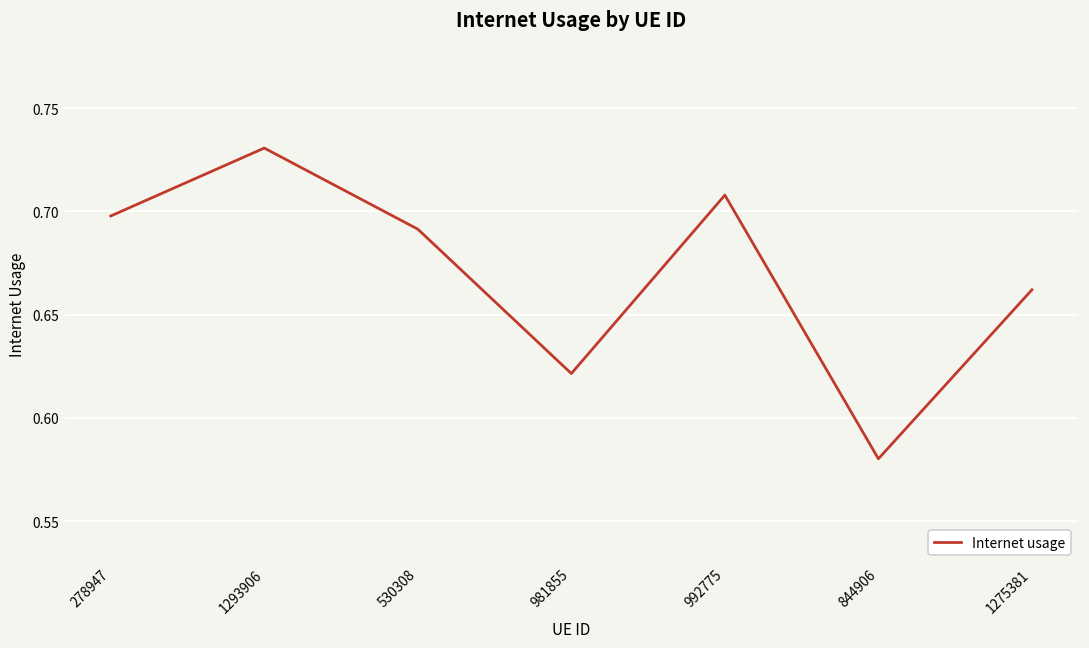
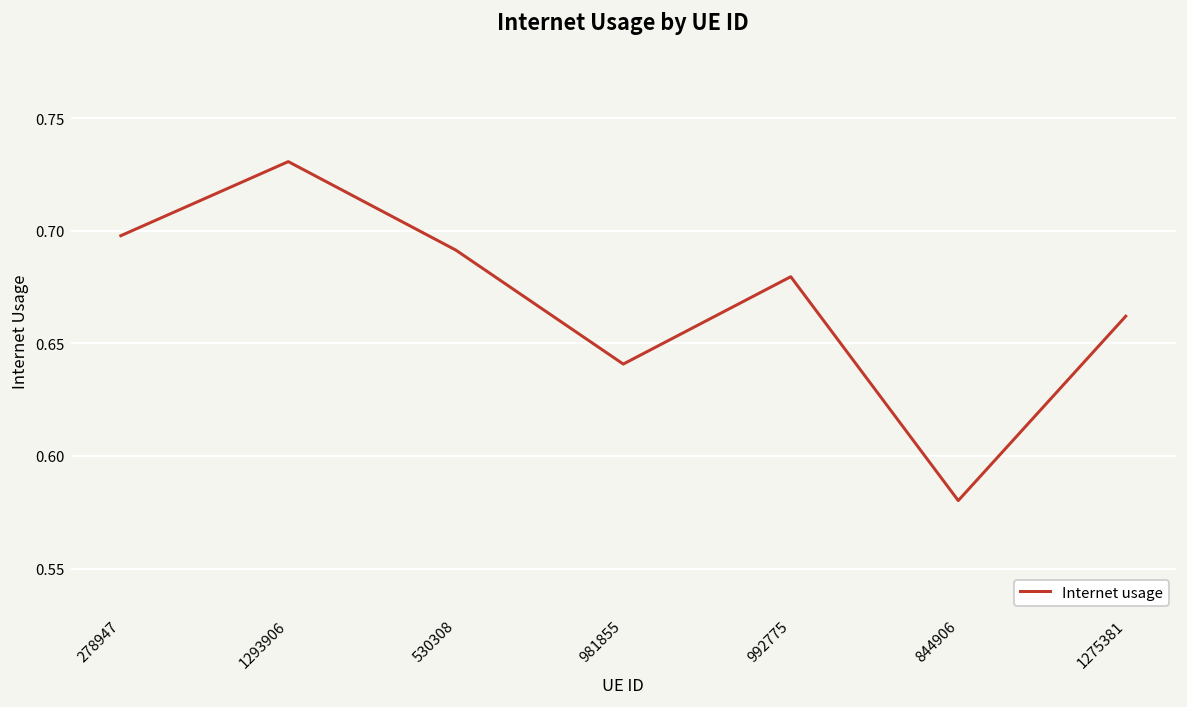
  {
    "278947": 0.698,
    "1293906": 0.731,
    "530308": 0.691,
-   "981855": 0.621,
-   "992775": 0.708,
+   "981855": 0.641,
+   "992775": 0.680,
    "844906": 0.580,
    "1275381": 0.662
  }
